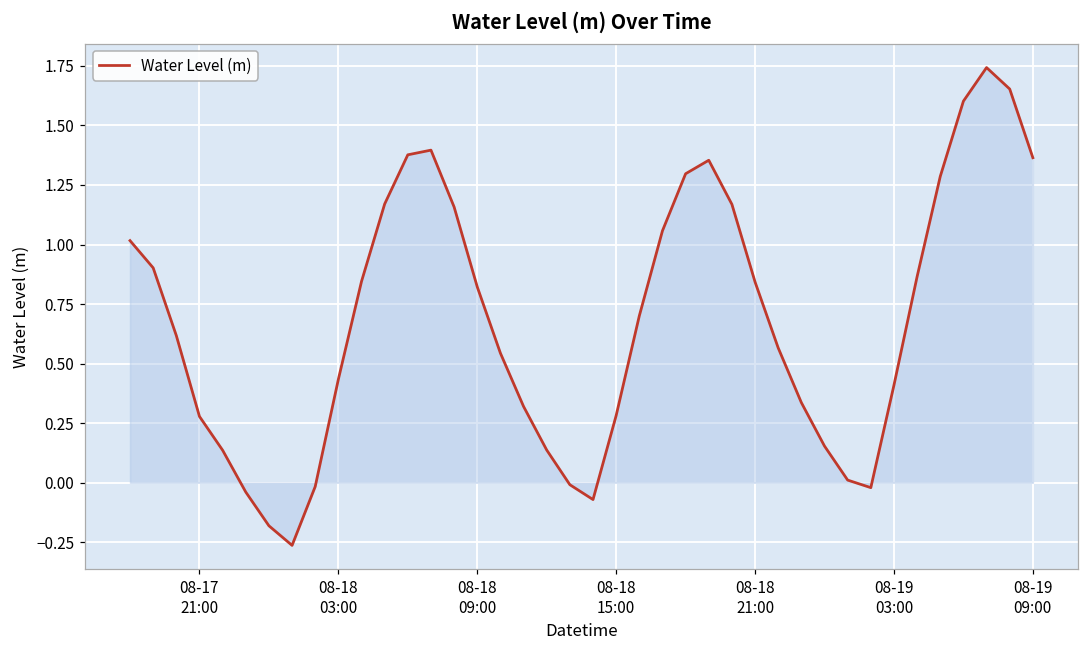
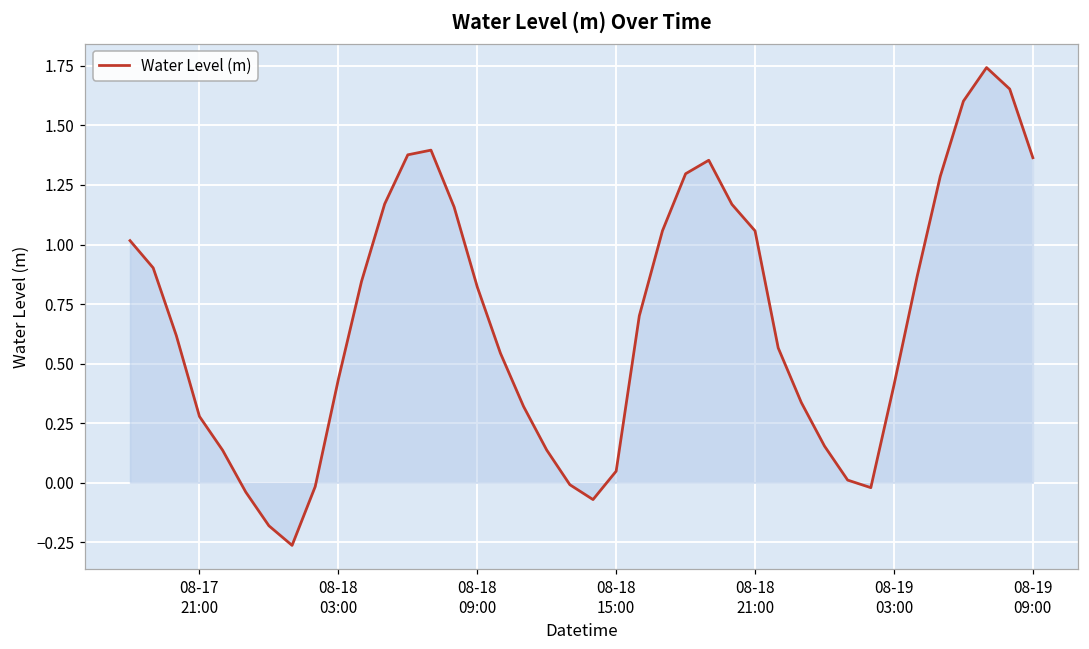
  {
    "Water Level (m)": {
-     "08-18 15:00": 0.28,
-     "08-18 21:00": 0.84
+     "08-18 15:00": 0.05,
+     "08-18 21:00": 1.06
    }
  }
